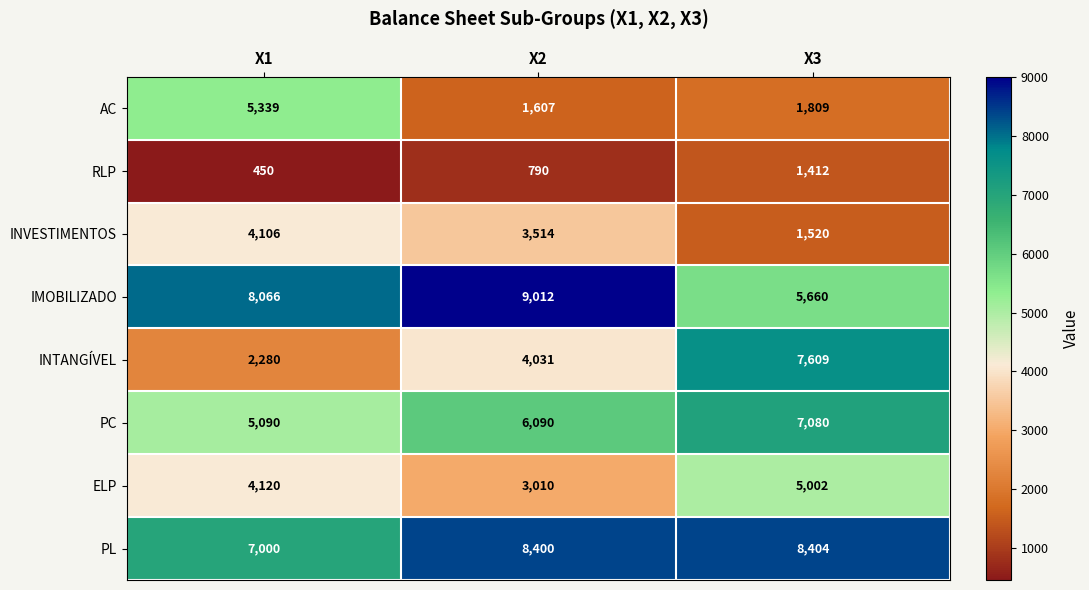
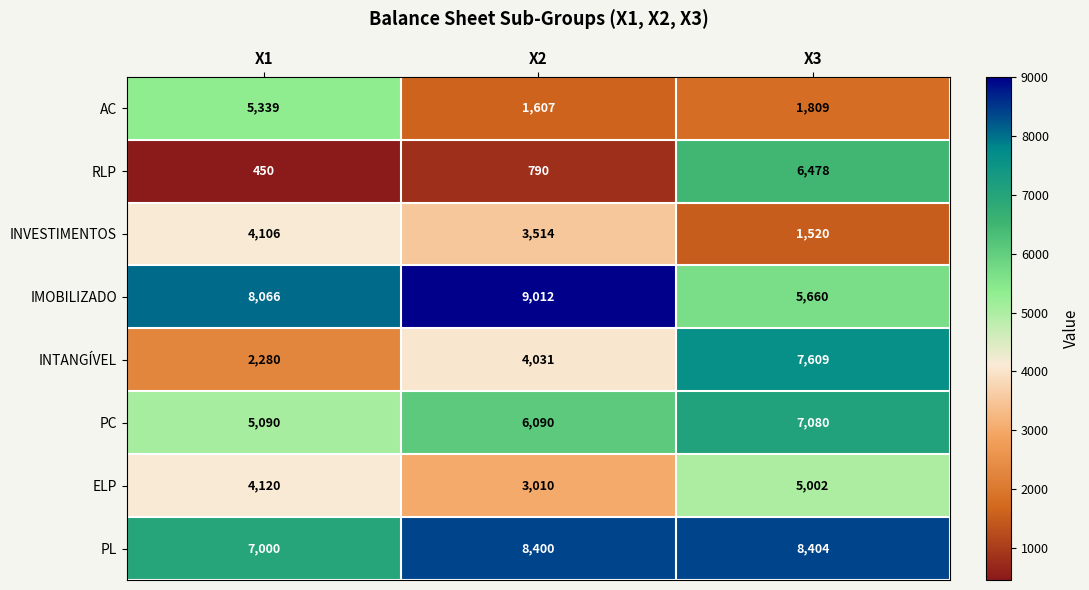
  {
    "AC": {
      "X1": "5,339",
      "X2": "1,607",
      "X3": "1,809"
    },
    "RLP": {
      "X1": "450",
      "X2": "790",
-     "X3": "1,412"
+     "X3": "6,478"
    },
    "INVESTIMENTOS": {
      "X1": "4,106",
      "X2": "3,514",
      "X3": "1,520"
    },
    "IMOBILIZADO": {
      "X1": "8,066",
      "X2": "9,012",
      "X3": "5,660"
    },
    "INTANGÍVEL": {
      "X1": "2,280",
      "X2": "4,031",
      "X3": "7,609"
    },
    "PC": {
      "X1": "5,090",
      "X2": "6,090",
      "X3": "7,080"
    },
    "ELP": {
      "X1": "4,120",
      "X2": "3,010",
      "X3": "5,002"
    },
    "PL": {
      "X1": "7,000",
      "X2": "8,400",
      "X3": "8,404"
    }
  }
